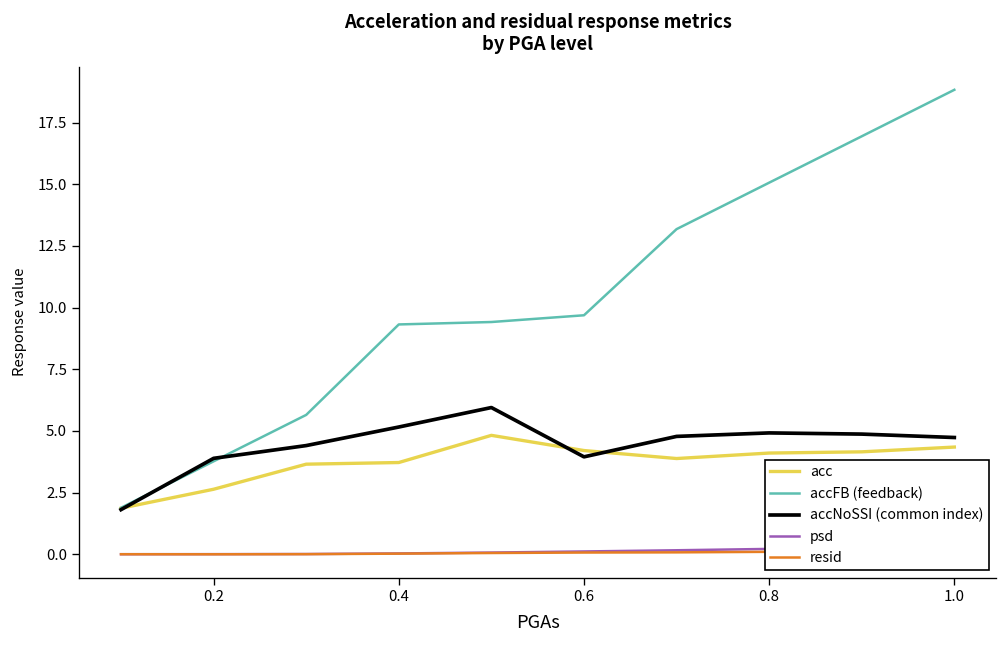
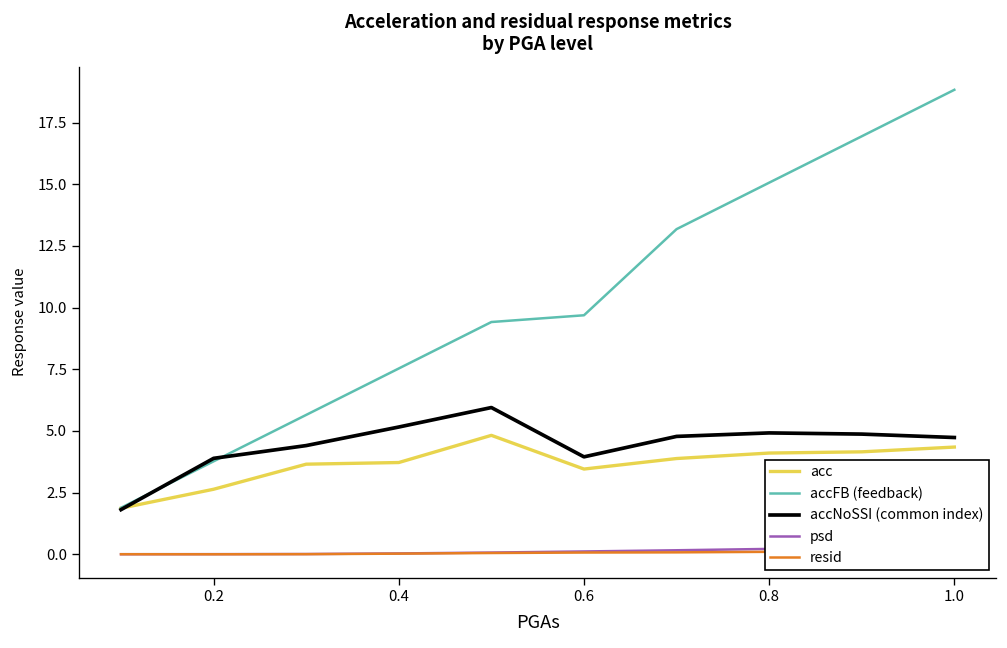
  {
    "acc": {
      "0.2": 2.6,
      "0.4": 3.7,
-     "0.6": 4.2,
+     "0.6": 3.5,
      "1.0": 4.3
    },
    "accFB (feedback)": {
-     "0.4": 9.3,
+     "0.4": 7.5,
      "0.6": 9.7,
      "0.8": 15.1,
      "1.0": 18.8
    },
    "accNoSSI (common index)": {
      "0.4": 5.2,
      "0.6": 3.9,
      "0.8": 4.9,
      "1.0": 4.7
    }
  }
